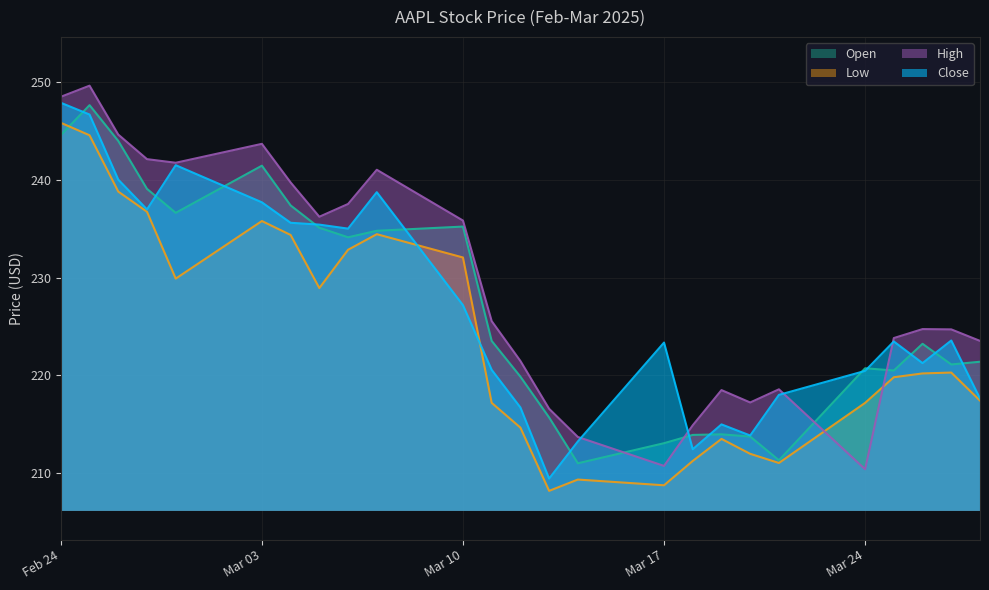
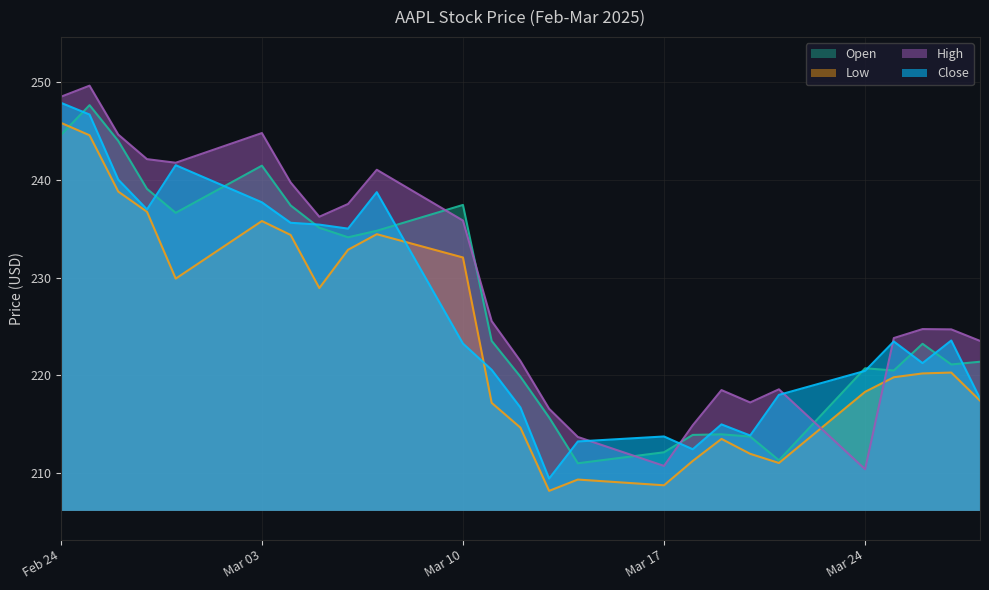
  {
    "Open": {
      "Feb 24": 245,
      "Mar 03": 241,
-     "Mar 10": 235,
-     "Mar 17": 213,
+     "Mar 10": 237,
+     "Mar 17": 212,
      "Mar 24": 221
    },
    "Low": {
      "Feb 24": 246,
      "Mar 03": 236,
      "Mar 10": 232,
      "Mar 17": 209,
-     "Mar 24": 217
+     "Mar 24": 218
    },
    "High": {
      "Feb 24": 249,
-     "Mar 03": 244,
+     "Mar 03": 245,
      "Mar 10": 236,
      "Mar 17": 211,
      "Mar 24": 210
    },
    "Close": {
      "Feb 24": 248,
      "Mar 03": 238,
-     "Mar 10": 227,
-     "Mar 17": 223,
+     "Mar 10": 223,
+     "Mar 17": 214,
      "Mar 24": 220
    }
  }
